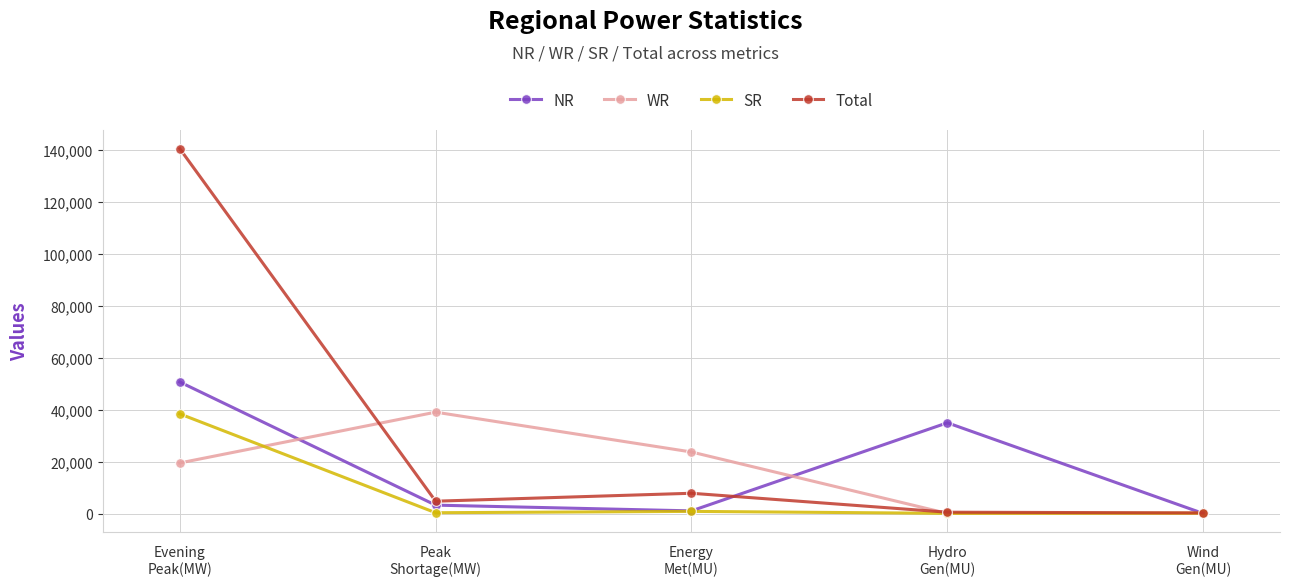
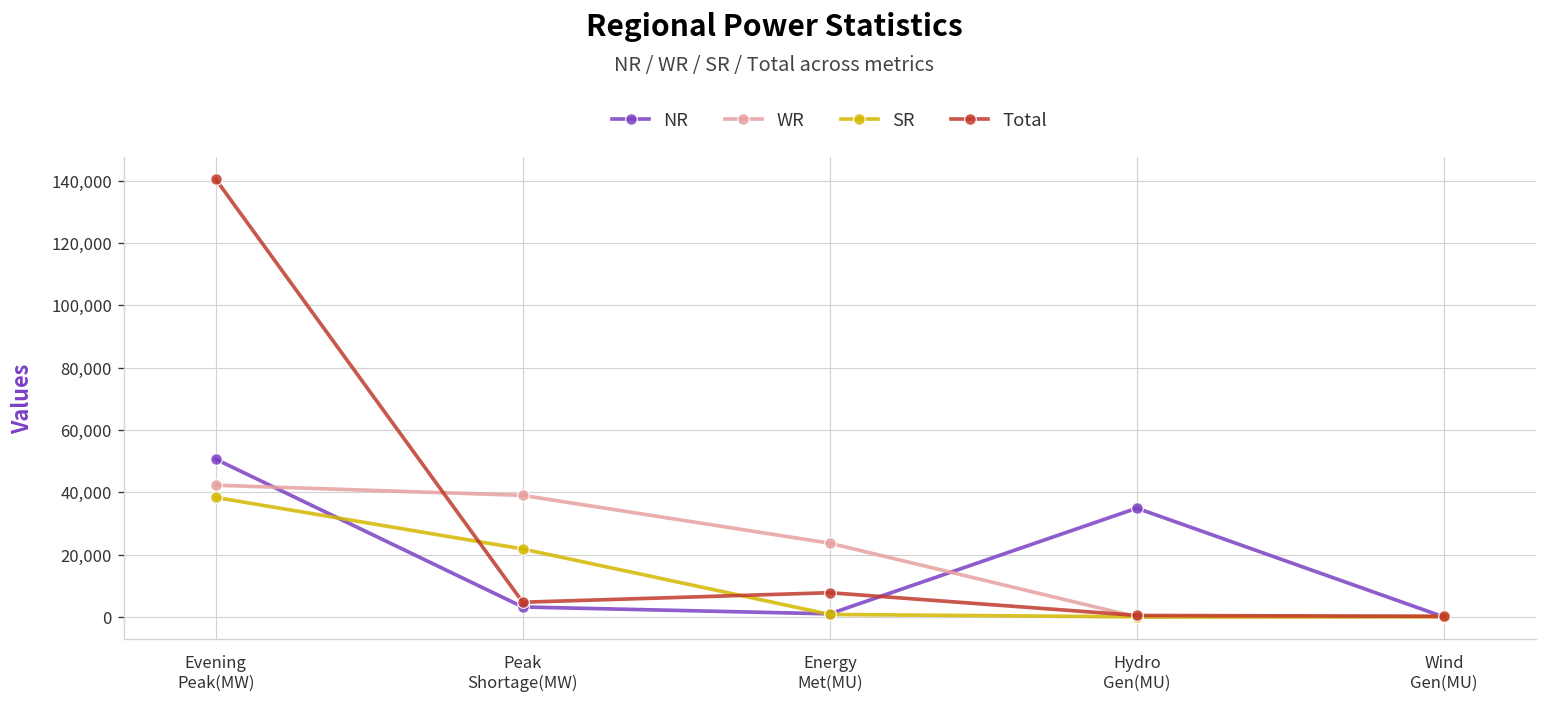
  {
    "NR": {
      "Evening Peak(MW)": "51,000",
      "Peak Shortage(MW)": "3,000",
      "Hydro Gen(MU)": "35,000"
    },
    "WR": {
-     "Evening Peak(MW)": "19,000",
+     "Evening Peak(MW)": "42,000",
      "Peak Shortage(MW)": "39,000",
      "Energy Met(MU)": "24,000"
    },
    "SR": {
      "Evening Peak(MW)": "38,000",
-     "Peak Shortage(MW)": "0"
+     "Peak Shortage(MW)": "22,000"
    },
    "Total": {
      "Evening Peak(MW)": "140,000",
      "Peak Shortage(MW)": "5,000",
      "Energy Met(MU)": "8,000"
    }
  }
